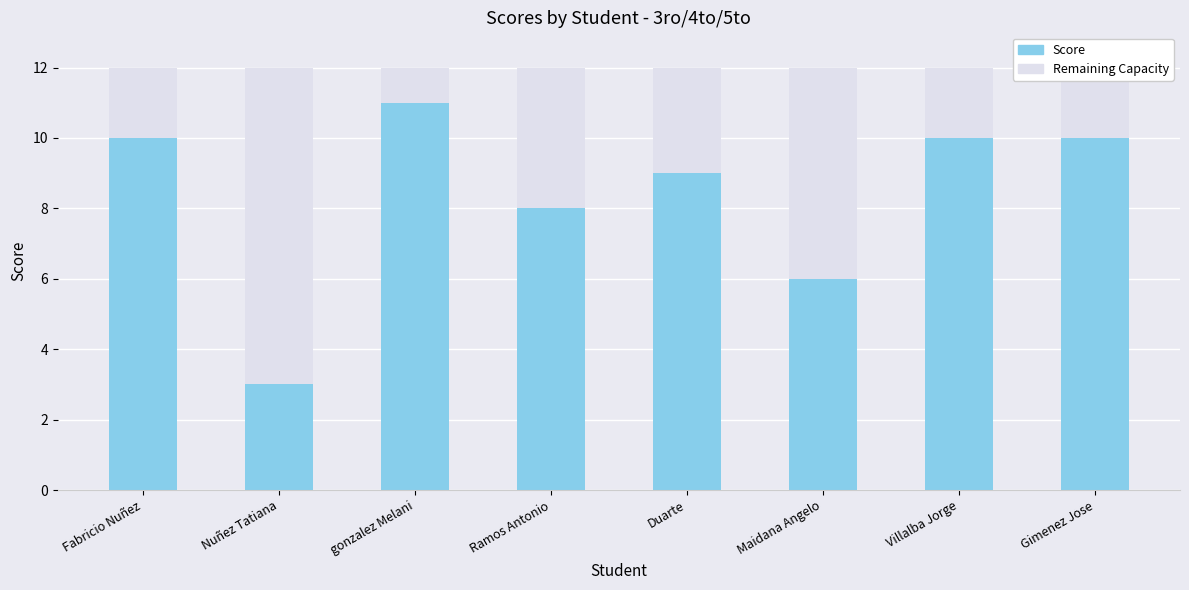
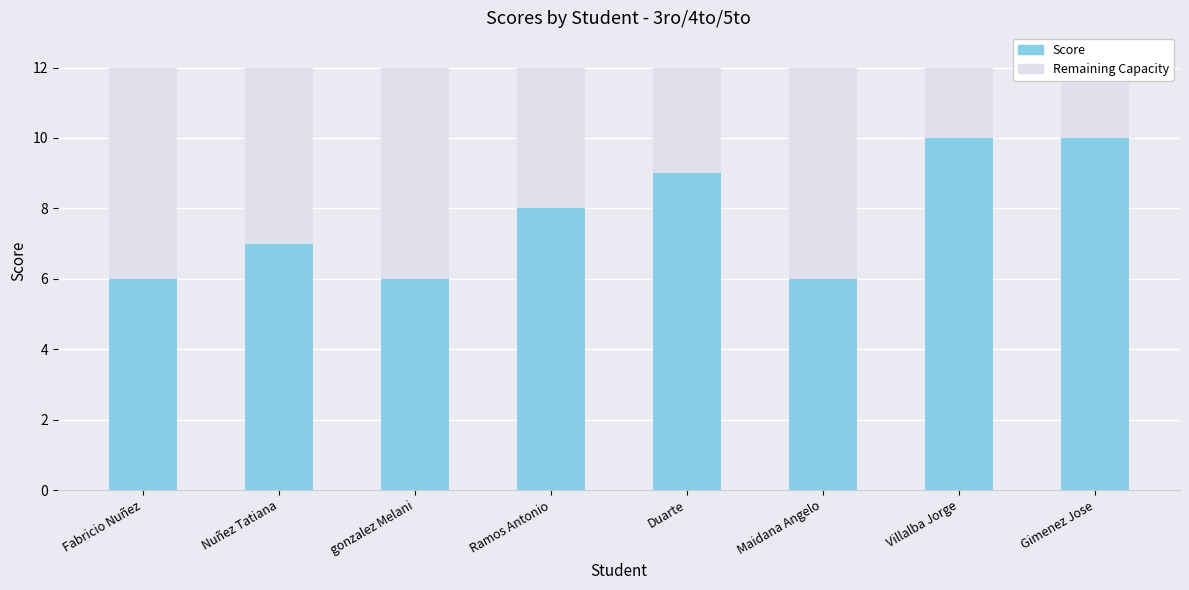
  {
    "Remaining Capacity": {
      "Fabricio Nuñez": 12,
      "Nuñez Tatiana": 12,
      "gonzalez Melani": 12,
      "Ramos Antonio": 12,
      "Duarte": 12,
      "Maidana Angelo": 12,
      "Villalba Jorge": 12
    },
    "Score": {
-     "Fabricio Nuñez": 10,
-     "Nuñez Tatiana": 3,
-     "gonzalez Melani": 11
+     "Fabricio Nuñez": 6,
+     "Nuñez Tatiana": 7,
+     "gonzalez Melani": 6
    }
  }
